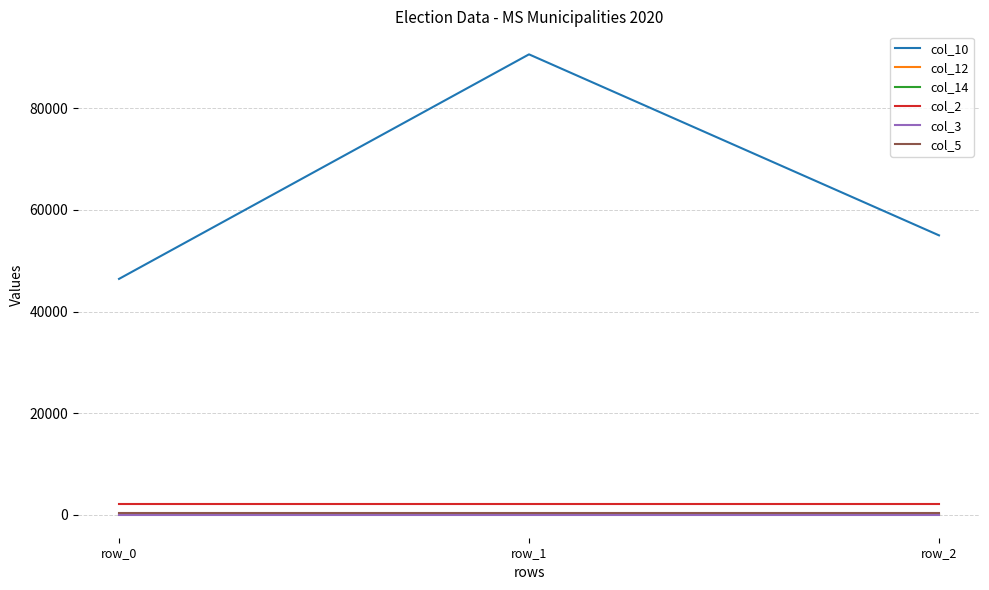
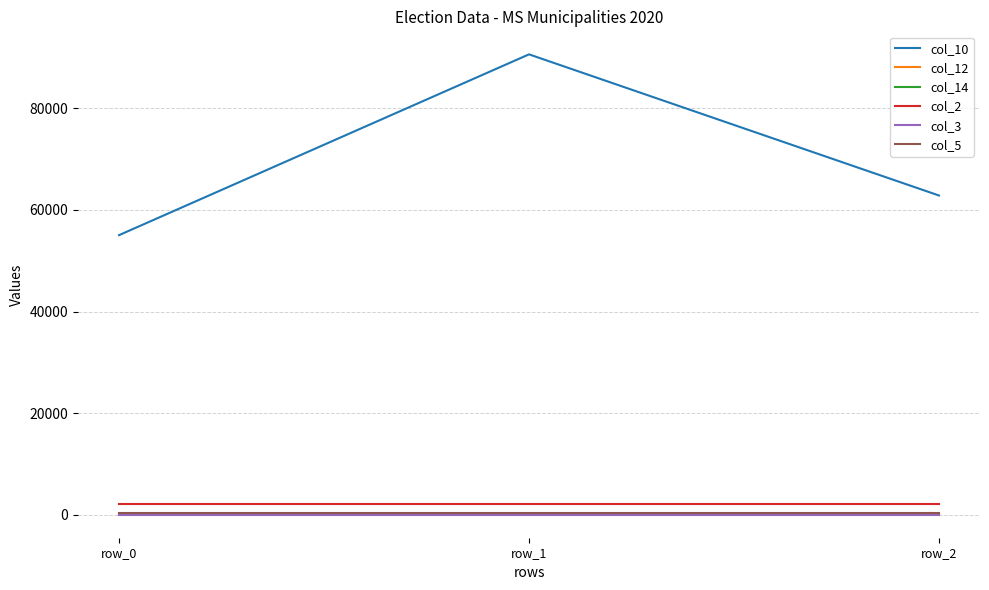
  {
    "col_10": {
-     "row_0": 46000,
+     "row_0": 55000,
      "row_1": 91000,
-     "row_2": 55000
+     "row_2": 63000
    },
    "col_2": {
      "row_0": 2000,
      "row_1": 2000,
      "row_2": 2000
    }
  }
